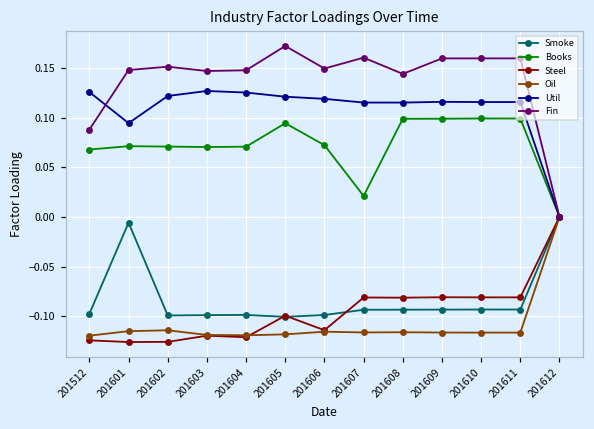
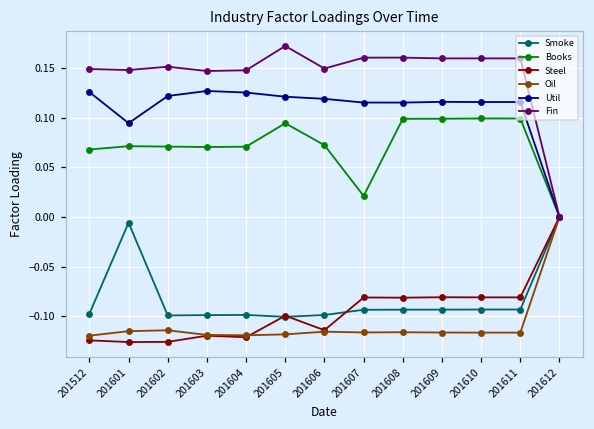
  {
    "Smoke": {
      "201512": -0.10,
      "201601": -0.01,
      "201602": -0.10,
      "201603": -0.10,
      "201604": -0.10,
      "201606": -0.10,
      "201607": -0.09,
      "201608": -0.09,
      "201609": -0.09,
      "201610": -0.09,
      "201611": -0.09
    },
    "Books": {
      "201512": 0.07,
      "201601": 0.07,
      "201602": 0.07,
      "201603": 0.07,
      "201604": 0.07,
      "201605": 0.09,
      "201606": 0.07,
      "201607": 0.02,
      "201608": 0.10,
      "201609": 0.10,
      "201610": 0.10
    },
    "Steel": {
      "201512": -0.12,
      "201601": -0.13,
      "201602": -0.13,
      "201607": -0.08,
      "201608": -0.08,
      "201609": -0.08,
      "201610": -0.08,
      "201611": -0.08
    },
    "Oil": {
      "201512": -0.12,
      "201601": -0.12,
      "201602": -0.11,
      "201605": -0.12,
      "201607": -0.12,
      "201608": -0.12,
      "201609": -0.12,
      "201610": -0.12,
      "201611": -0.12
    },
    "Util": {
      "201512": 0.13,
      "201601": 0.09,
      "201602": 0.12,
      "201603": 0.13,
      "201604": 0.13,
      "201605": 0.12,
      "201606": 0.12,
      "201607": 0.12,
      "201608": 0.12,
      "201609": 0.12,
      "201610": 0.12
    },
    "Fin": {
-     "201512": 0.09,
+     "201512": 0.15,
      "201601": 0.15,
      "201602": 0.15,
      "201603": 0.15,
      "201604": 0.15,
      "201605": 0.17,
      "201606": 0.15,
      "201607": 0.16,
-     "201608": 0.14,
+     "201608": 0.16,
      "201609": 0.16,
      "201610": 0.16
    }
  }
